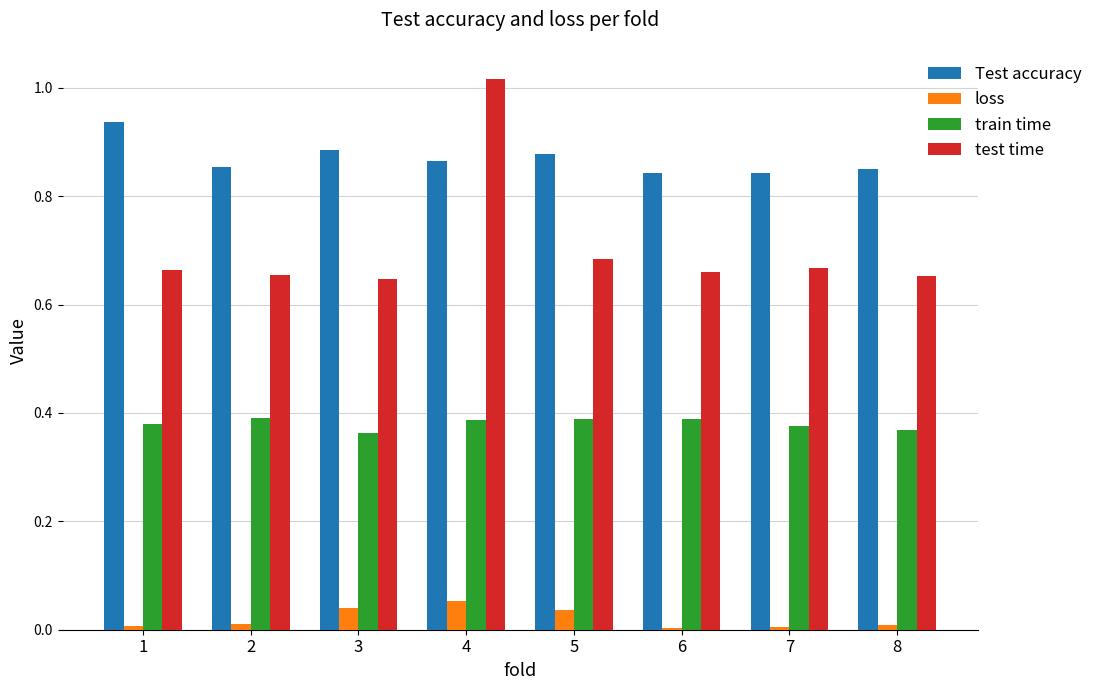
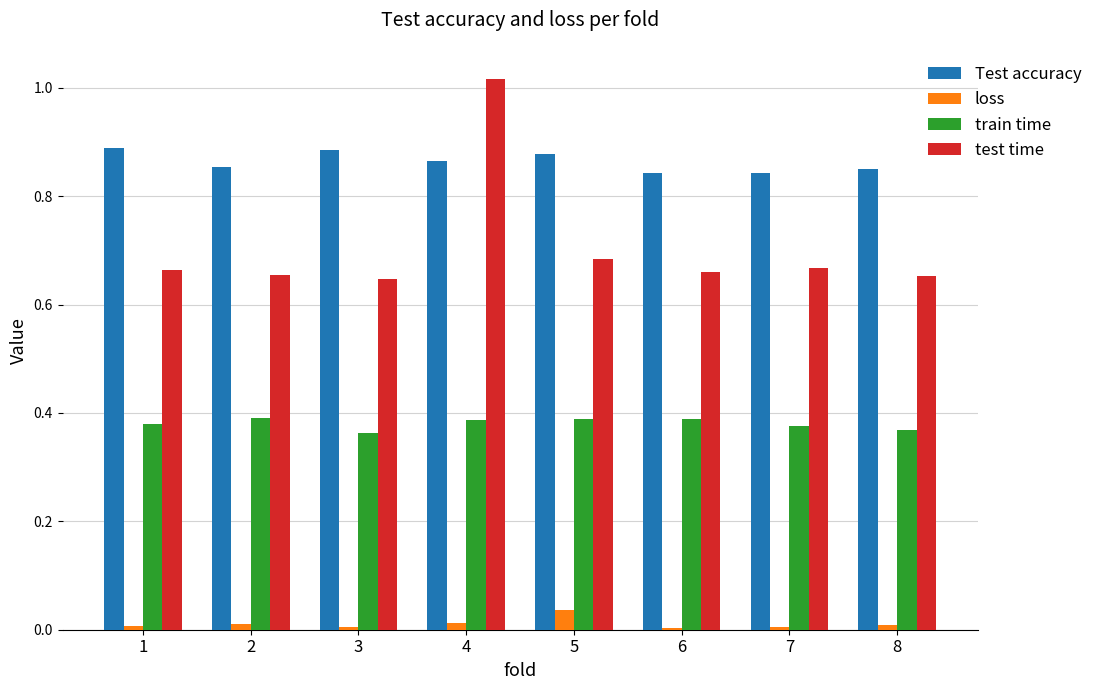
  {
    "Test accuracy": {
-     "1": 0.94,
+     "1": 0.89,
      "2": 0.85,
      "3": 0.89,
      "4": 0.87,
      "5": 0.88,
      "6": 0.84,
      "7": 0.84,
      "8": 0.85
    },
    "loss": {
      "1": 0.01,
      "2": 0.01,
-     "3": 0.04,
-     "4": 0.05,
+     "3": 0.01,
+     "4": 0.01,
      "5": 0.04,
      "7": 0.01,
      "8": 0.01
    },
    "train time": {
      "1": 0.38,
      "2": 0.39,
      "3": 0.36,
      "4": 0.39,
      "5": 0.39,
      "6": 0.39,
      "7": 0.37,
      "8": 0.37
    },
    "test time": {
      "1": 0.66,
      "2": 0.65,
      "3": 0.65,
      "4": 1.02,
      "5": 0.68,
      "6": 0.66,
      "7": 0.67,
      "8": 0.65
    }
  }
